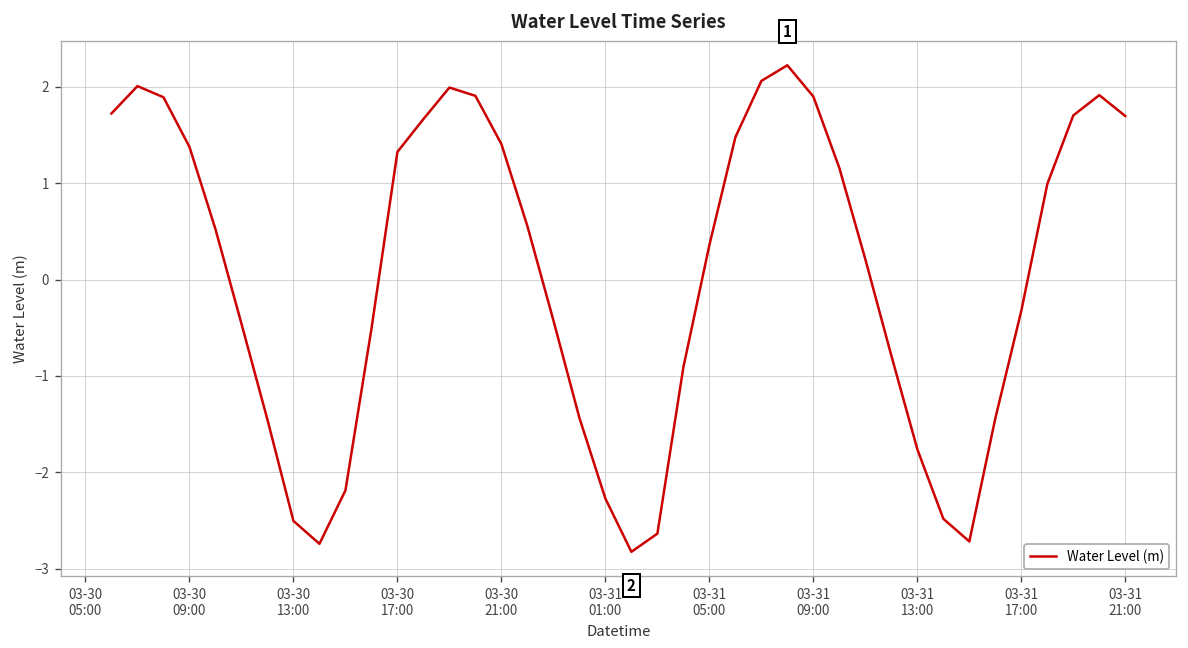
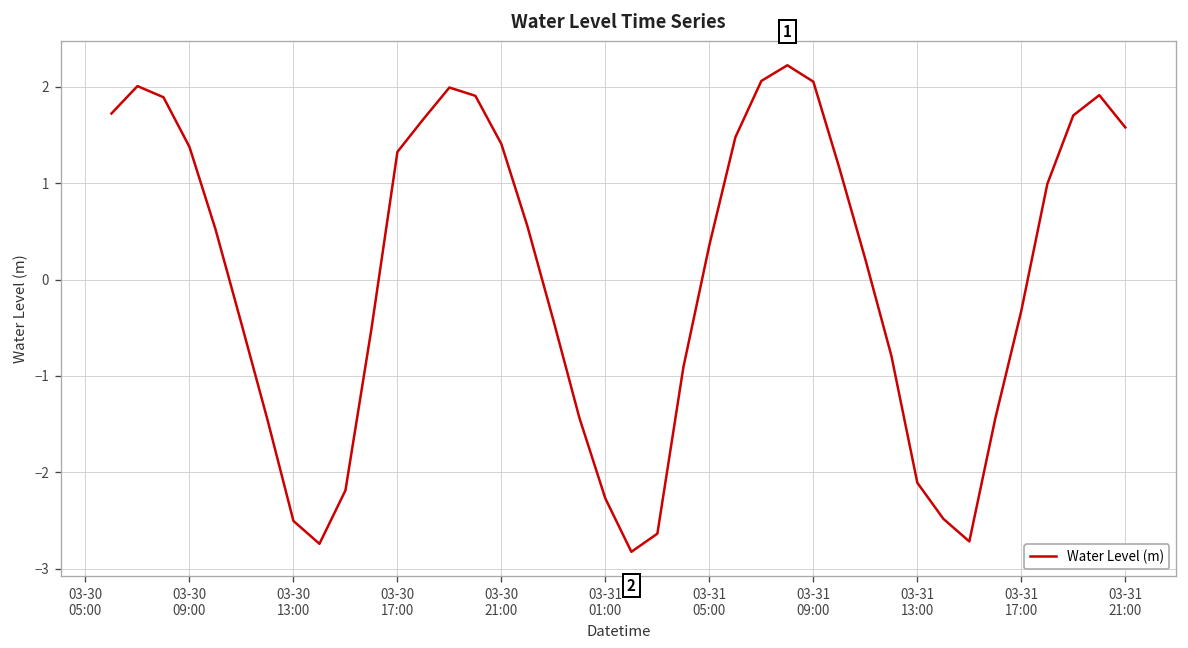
  {
    "03-30 09:00": 1.4,
    "03-30 13:00": -2.5,
    "03-30 17:00": 1.3,
    "03-30 21:00": 1.4,
    "03-31 01:00": -2.3,
    "03-31 05:00": 0.4,
-   "03-31 09:00": 1.9,
-   "03-31 13:00": -1.8,
+   "03-31 09:00": 2.1,
+   "03-31 13:00": -2.1,
    "03-31 17:00": -0.3,
-   "03-31 21:00": 1.7
+   "03-31 21:00": 1.6
  }
